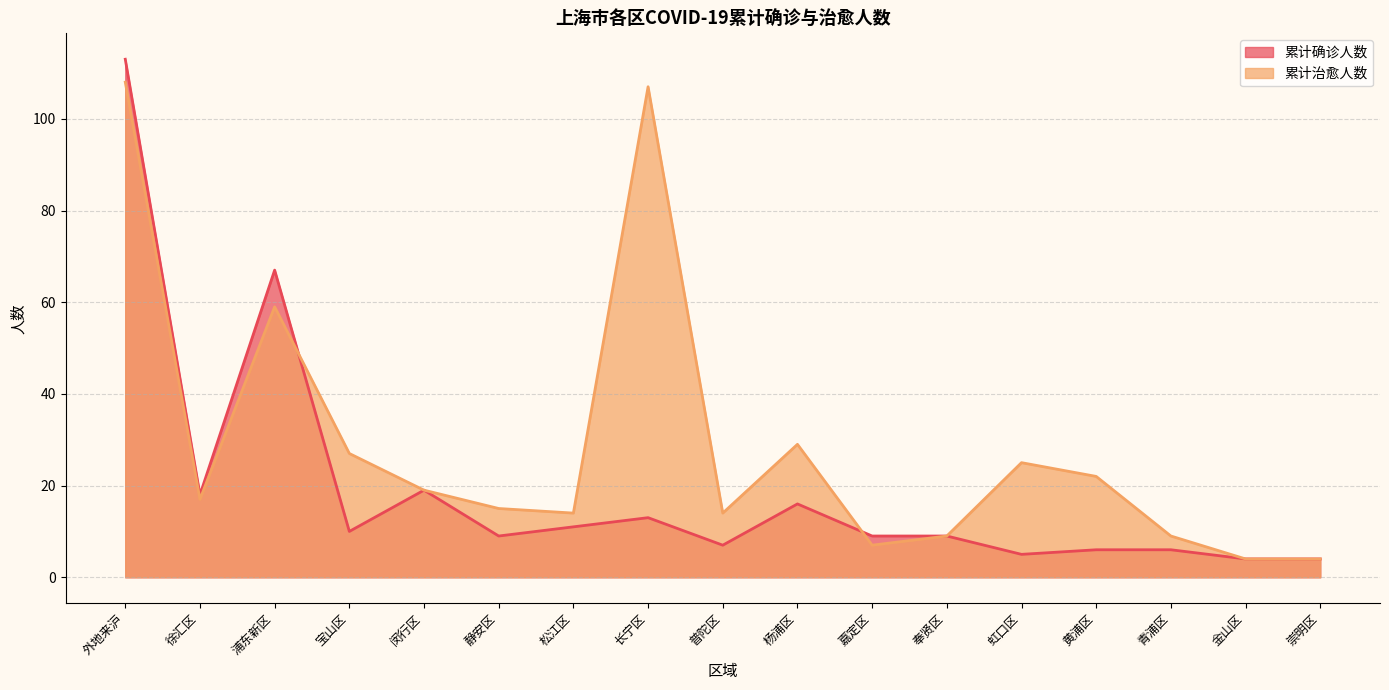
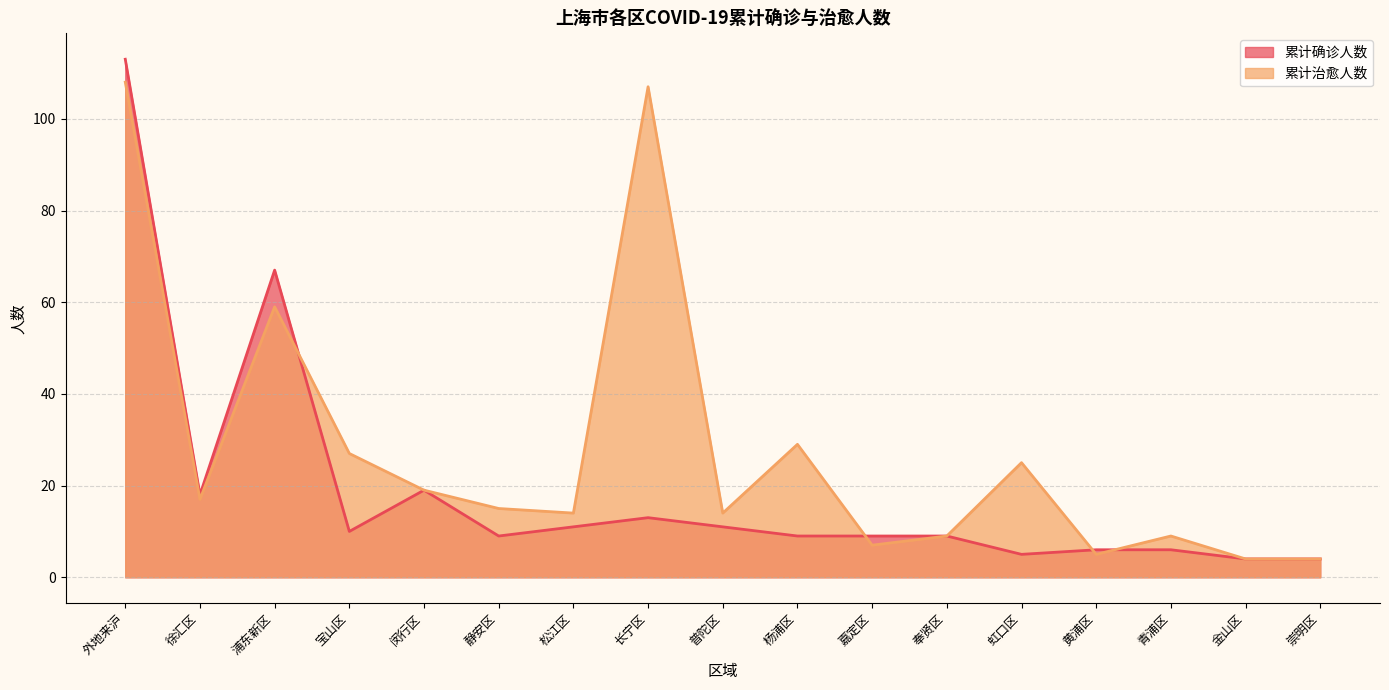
  {
    "累计确诊人数": {
      "外地来沪": 113,
      "徐汇区": 18,
      "浦东新区": 67,
      "宝山区": 10,
      "静安区": 9,
      "松江区": 11,
      "长宁区": 13,
-     "普陀区": 7,
-     "杨浦区": 16,
+     "普陀区": 11,
+     "杨浦区": 9,
      "嘉定区": 9,
      "虹口区": 5,
      "黄浦区": 6,
      "青浦区": 6
    },
    "累计治愈人数": {
      "外地来沪": 108,
      "徐汇区": 17,
      "浦东新区": 59,
      "宝山区": 27,
      "静安区": 15,
      "松江区": 14,
      "长宁区": 107,
      "普陀区": 14,
      "杨浦区": 29,
      "嘉定区": 7,
      "虹口区": 25,
-     "黄浦区": 22,
+     "黄浦区": 5,
      "青浦区": 9
    }
  }
